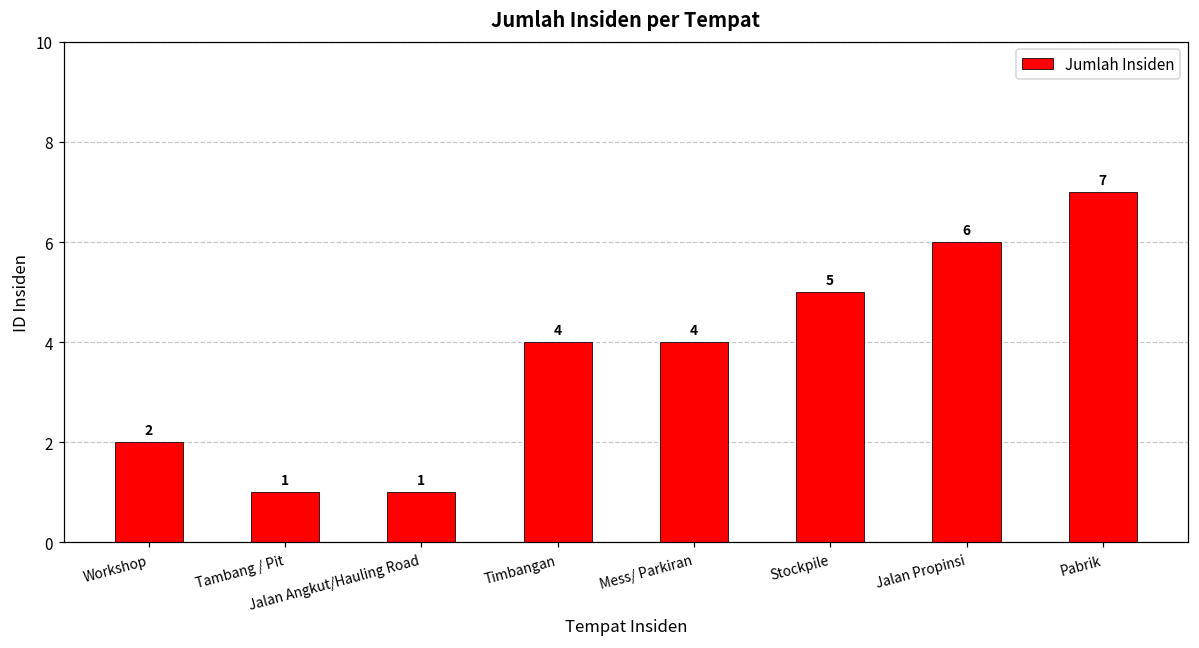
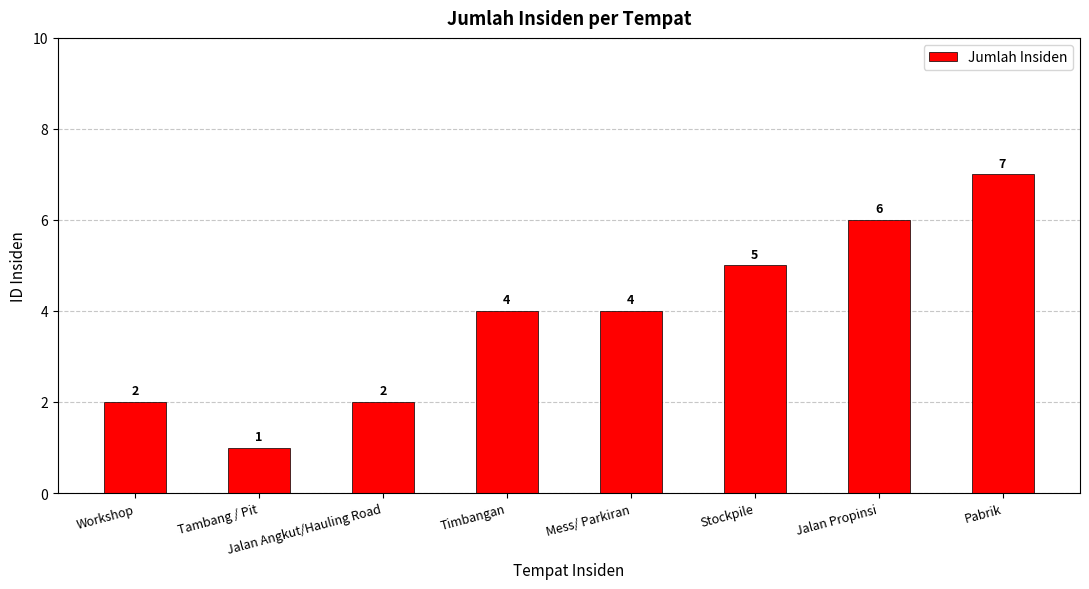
  {
    "Workshop": 2,
    "Tambang / Pit": 1,
-   "Jalan Angkut/Hauling Road": 1,
+   "Jalan Angkut/Hauling Road": 2,
    "Timbangan": 4,
    "Mess/ Parkiran": 4,
    "Stockpile": 5,
    "Jalan Propinsi": 6,
    "Pabrik": 7
  }
